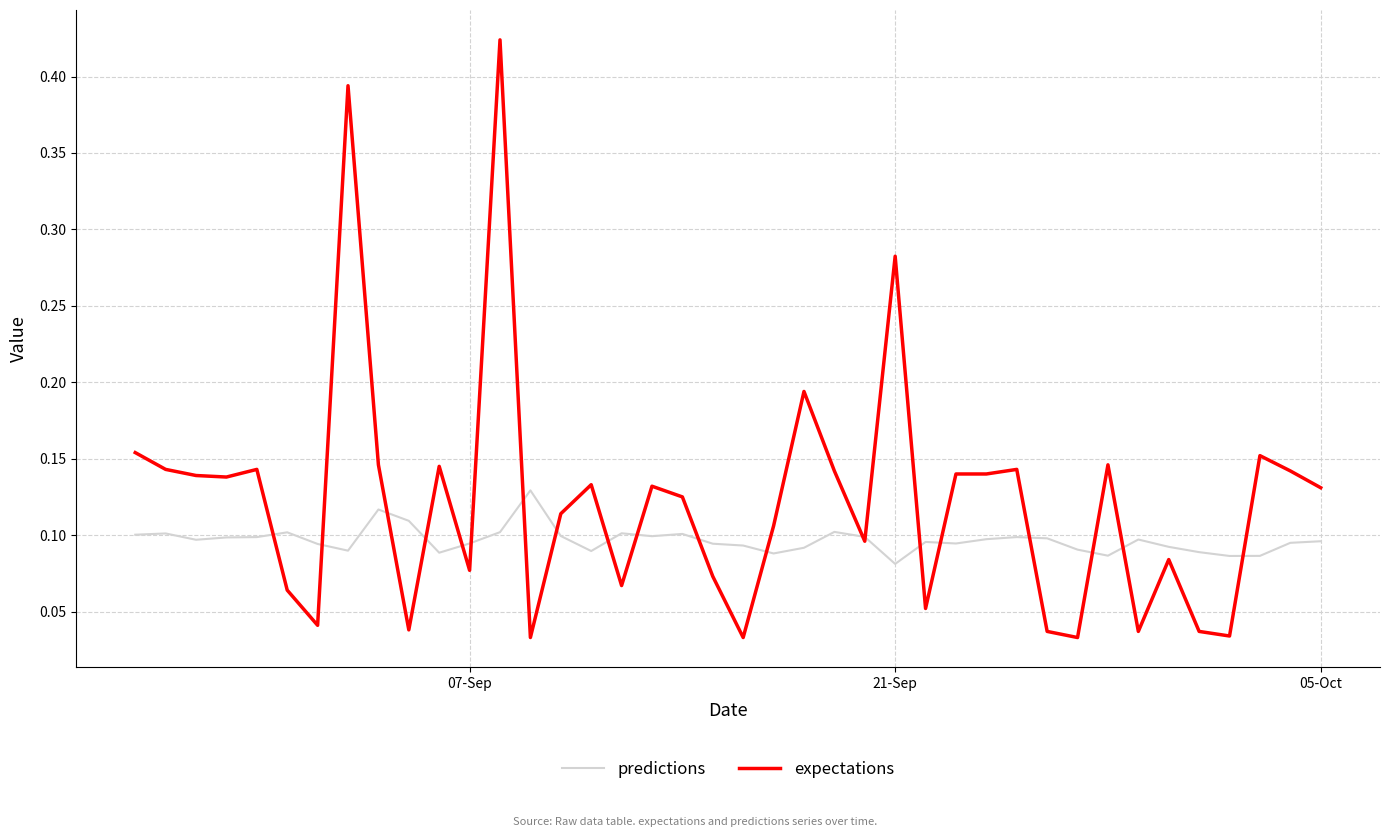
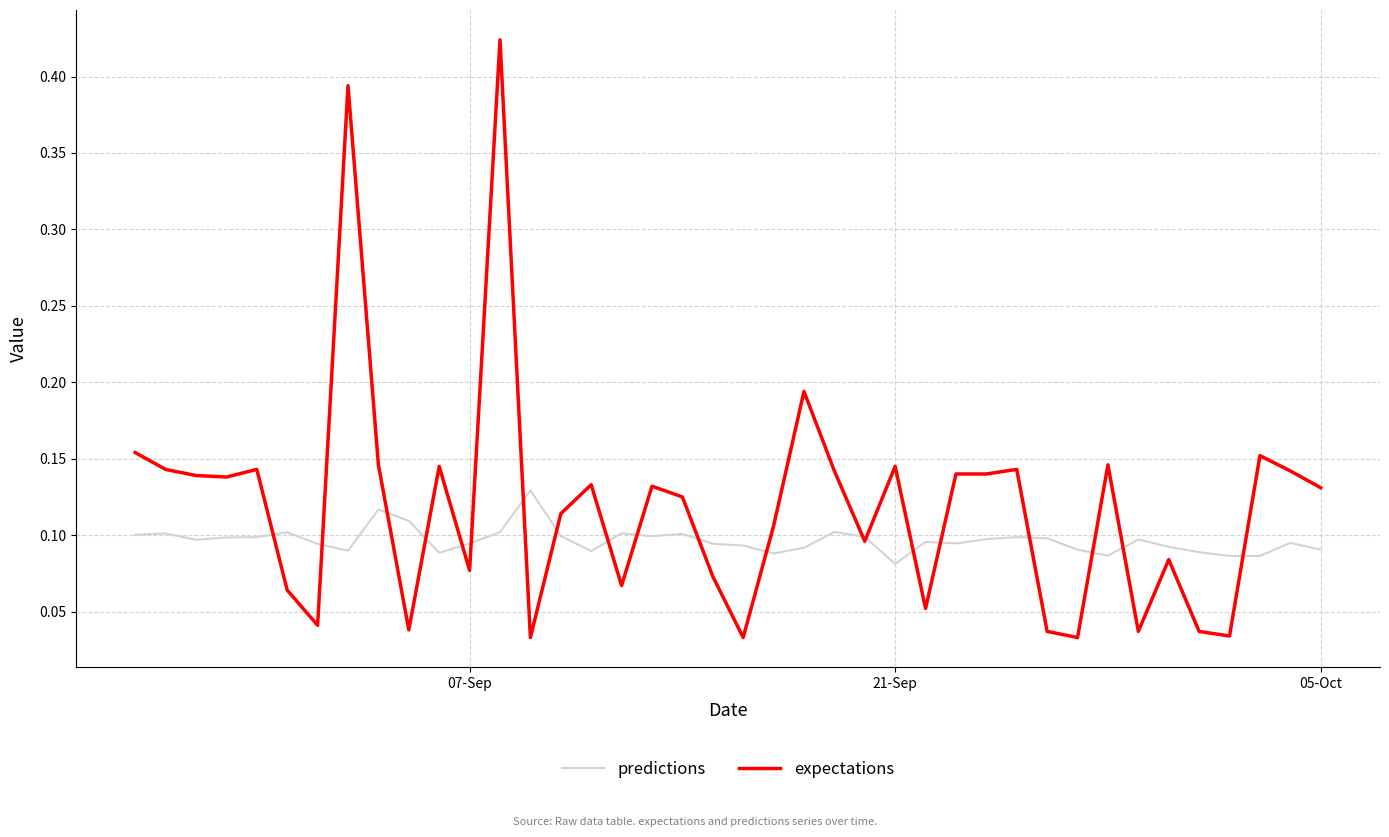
  {
    "predictions": {
      "07-Sep": 0.095,
      "21-Sep": 0.081,
-     "05-Oct": 0.096
+     "05-Oct": 0.090
    },
    "expectations": {
      "07-Sep": 0.077,
-     "21-Sep": 0.282,
+     "21-Sep": 0.145,
      "05-Oct": 0.131
    }
  }
